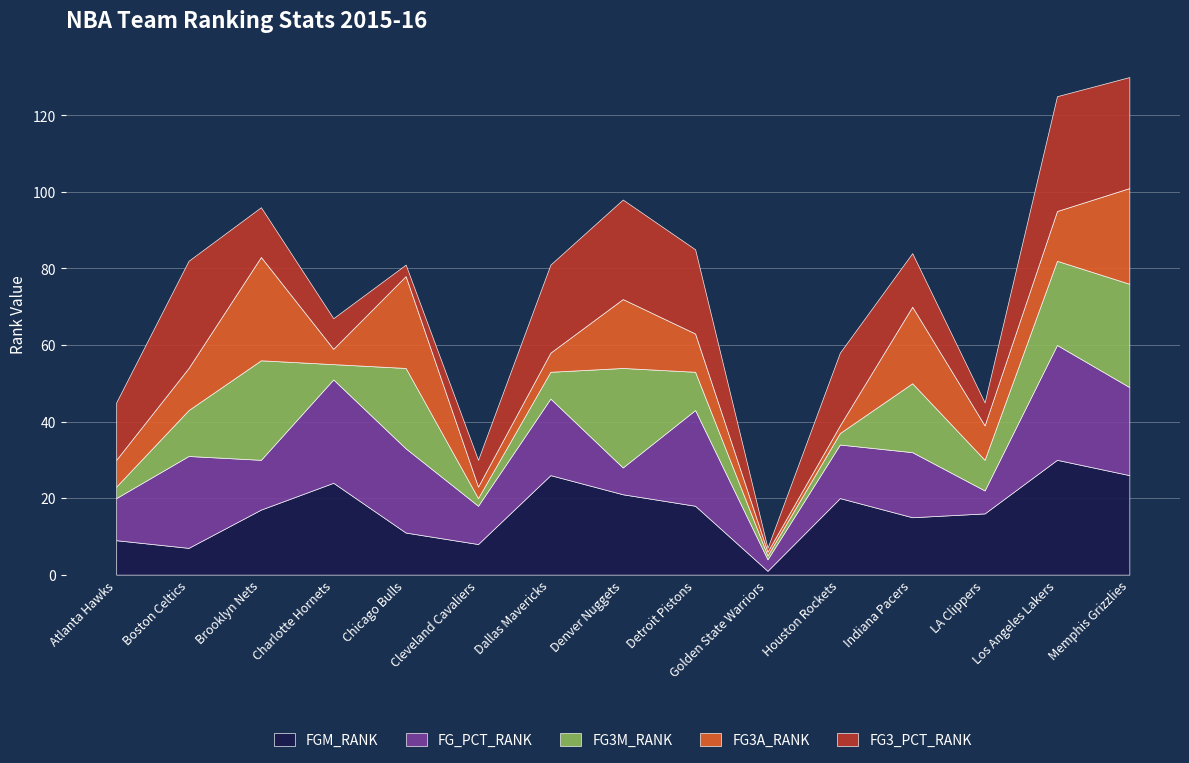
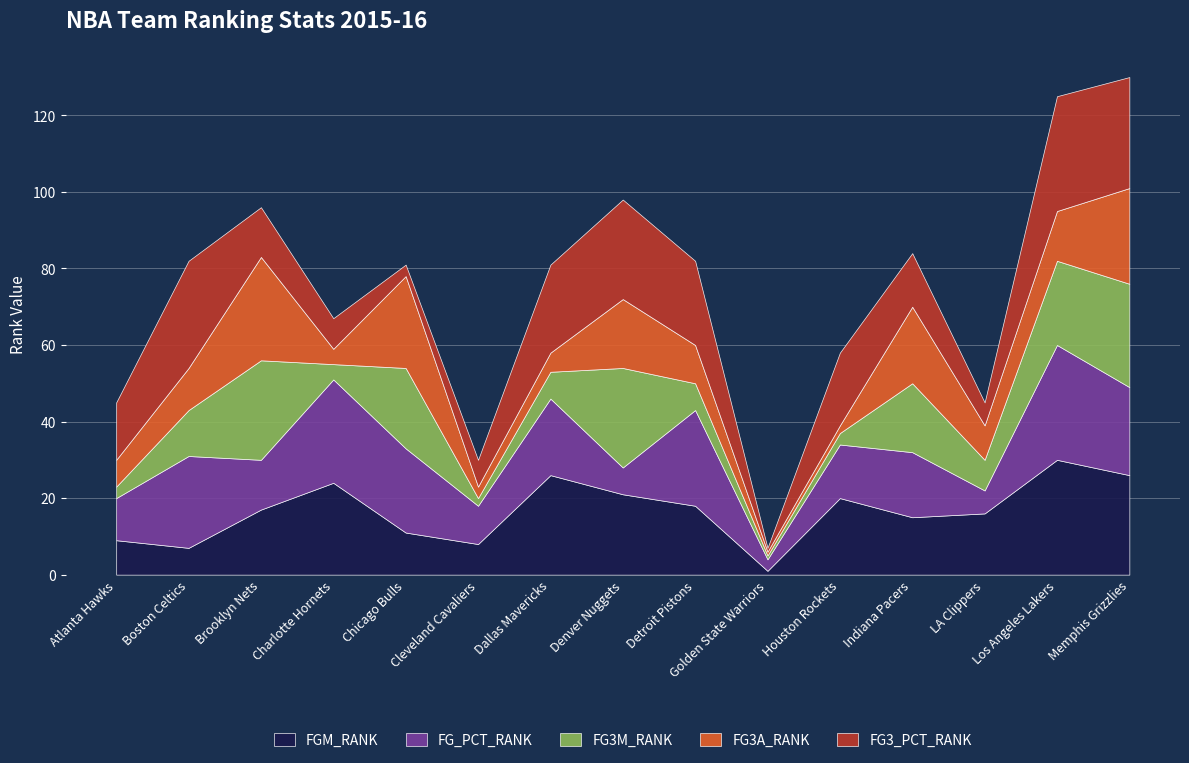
  {
    "FGM_RANK": {
      "Atlanta Hawks": 9,
      "Boston Celtics": 7,
      "Brooklyn Nets": 17,
      "Charlotte Hornets": 24,
      "Chicago Bulls": 11,
      "Cleveland Cavaliers": 8,
      "Dallas Mavericks": 26,
      "Denver Nuggets": 21,
      "Detroit Pistons": 18,
      "Golden State Warriors": 1,
      "Houston Rockets": 20,
      "Indiana Pacers": 15,
      "LA Clippers": 16,
      "Los Angeles Lakers": 30,
      "Memphis Grizzlies": 26
    },
    "FG_PCT_RANK": {
      "Atlanta Hawks": 11,
      "Boston Celtics": 24,
      "Brooklyn Nets": 13,
      "Charlotte Hornets": 27,
      "Chicago Bulls": 22,
      "Cleveland Cavaliers": 10,
      "Dallas Mavericks": 20,
      "Denver Nuggets": 7,
      "Detroit Pistons": 25,
      "Golden State Warriors": 3,
      "Houston Rockets": 14,
      "Indiana Pacers": 17,
      "LA Clippers": 6,
      "Los Angeles Lakers": 30,
      "Memphis Grizzlies": 23
    },
    "FG3M_RANK": {
      "Atlanta Hawks": 3,
      "Boston Celtics": 12,
      "Brooklyn Nets": 26,
      "Charlotte Hornets": 4,
      "Chicago Bulls": 21,
      "Cleveland Cavaliers": 2,
      "Dallas Mavericks": 7,
      "Denver Nuggets": 26,
-     "Detroit Pistons": 10,
+     "Detroit Pistons": 7,
      "Golden State Warriors": 1,
      "Houston Rockets": 3,
      "Indiana Pacers": 18,
      "LA Clippers": 8,
      "Los Angeles Lakers": 22,
      "Memphis Grizzlies": 27
    }
  }
